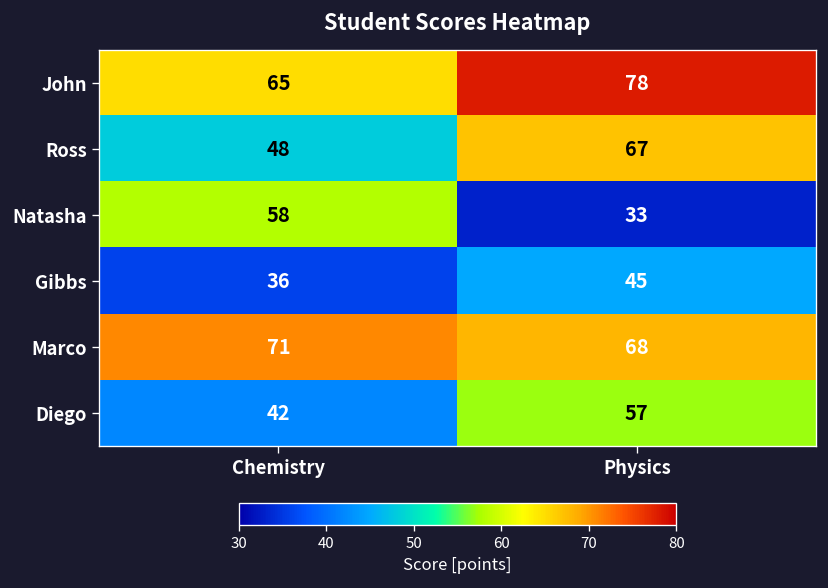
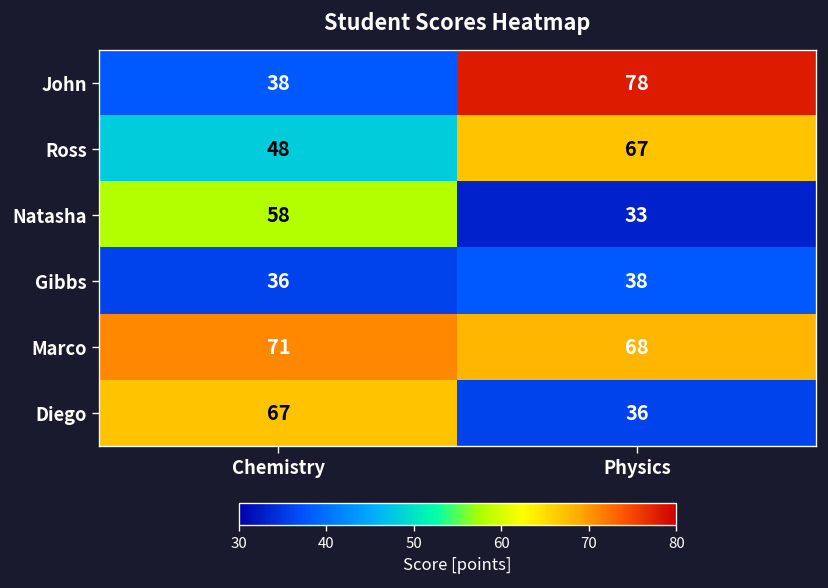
  {
    "John": {
-     "Chemistry": 65,
+     "Chemistry": 38,
      "Physics": 78
    },
    "Ross": {
      "Chemistry": 48,
      "Physics": 67
    },
    "Natasha": {
      "Chemistry": 58,
      "Physics": 33
    },
    "Gibbs": {
      "Chemistry": 36,
-     "Physics": 45
+     "Physics": 38
    },
    "Marco": {
      "Chemistry": 71,
      "Physics": 68
    },
    "Diego": {
-     "Chemistry": 42,
-     "Physics": 57
+     "Chemistry": 67,
+     "Physics": 36
    }
  }
